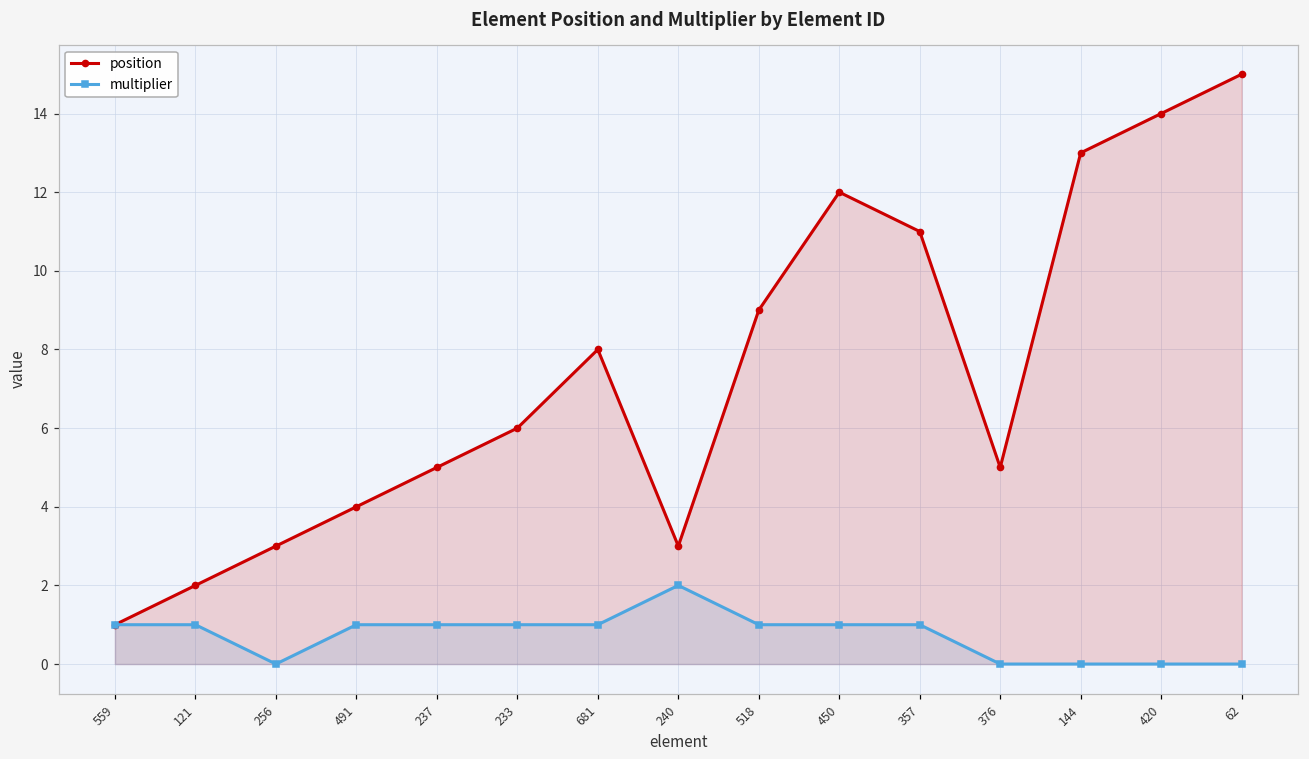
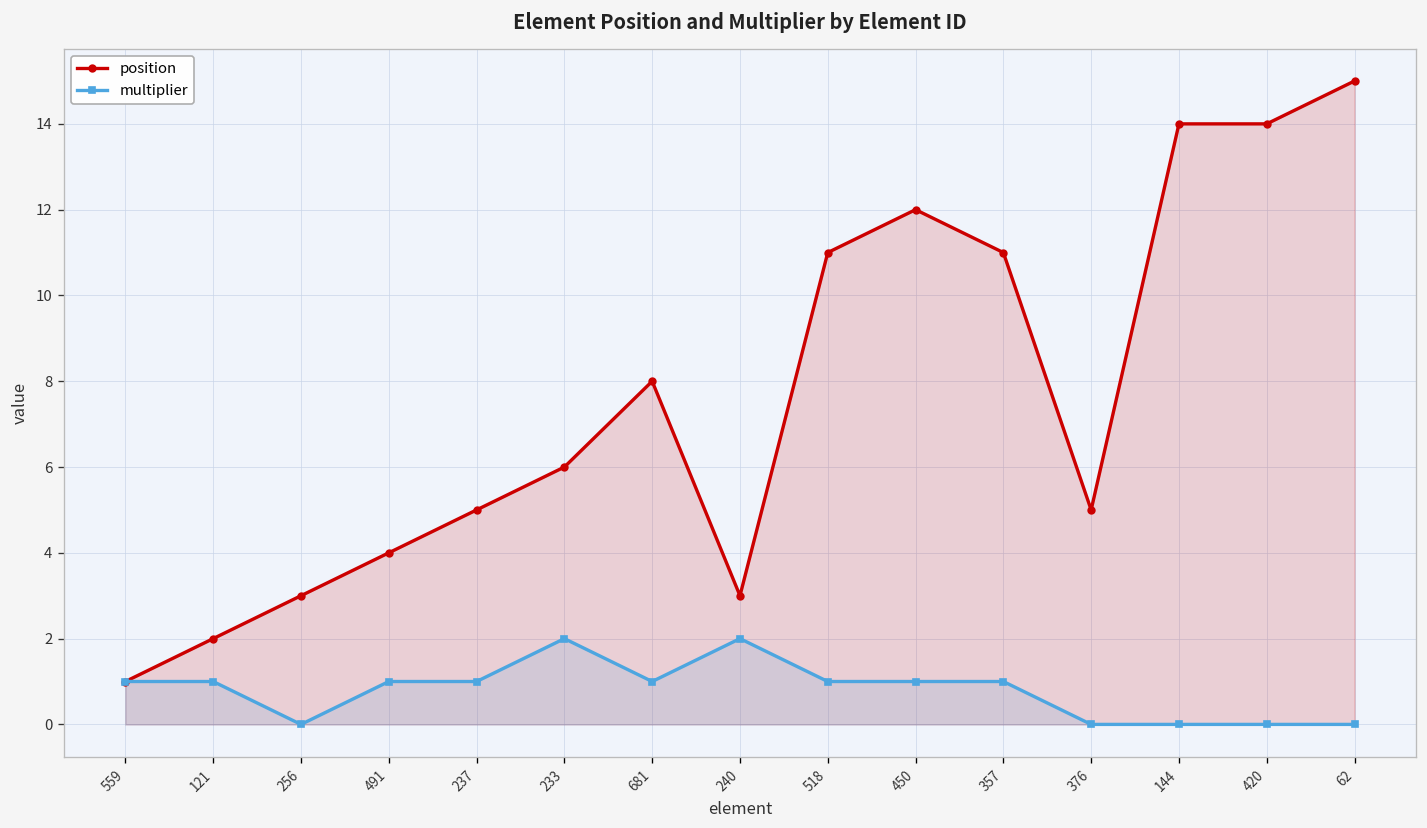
  {
    "position": {
      "121": 2,
      "256": 3,
      "491": 4,
      "237": 5,
      "233": 6,
      "681": 8,
      "240": 3,
-     "518": 9,
+     "518": 11,
      "450": 12,
      "357": 11,
      "376": 5,
-     "144": 13,
+     "144": 14,
      "420": 14,
      "62": 15
    },
    "multiplier": {
      "121": 1,
      "256": 0,
      "491": 1,
      "237": 1,
-     "233": 1,
+     "233": 2,
      "681": 1,
      "240": 2,
      "518": 1,
      "450": 1,
      "357": 1,
      "376": 0,
      "144": 0,
      "420": 0,
      "62": 0
    }
  }
